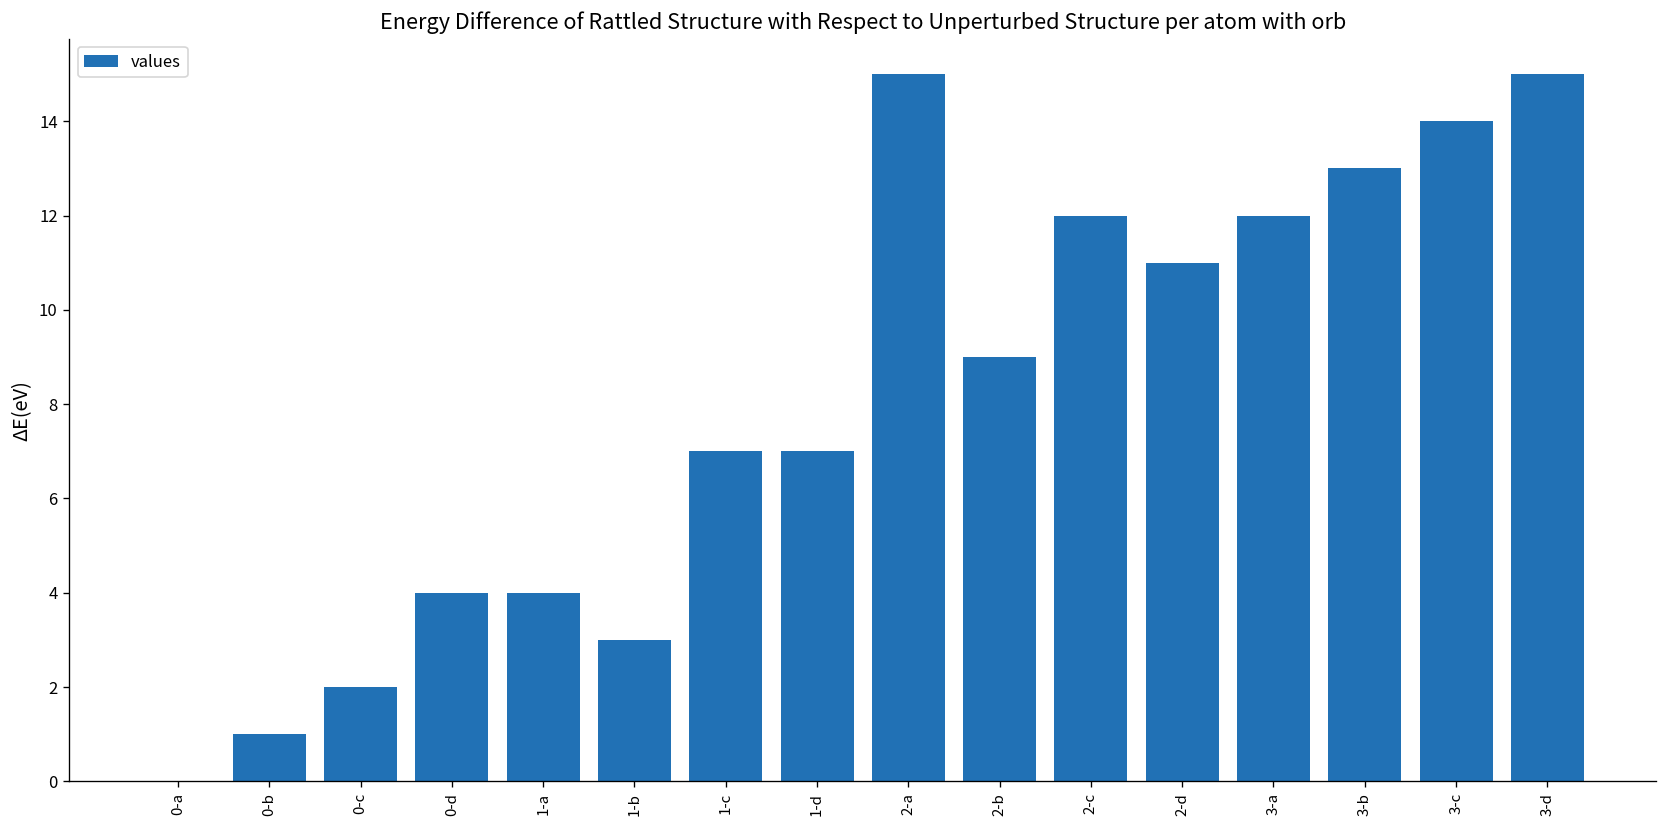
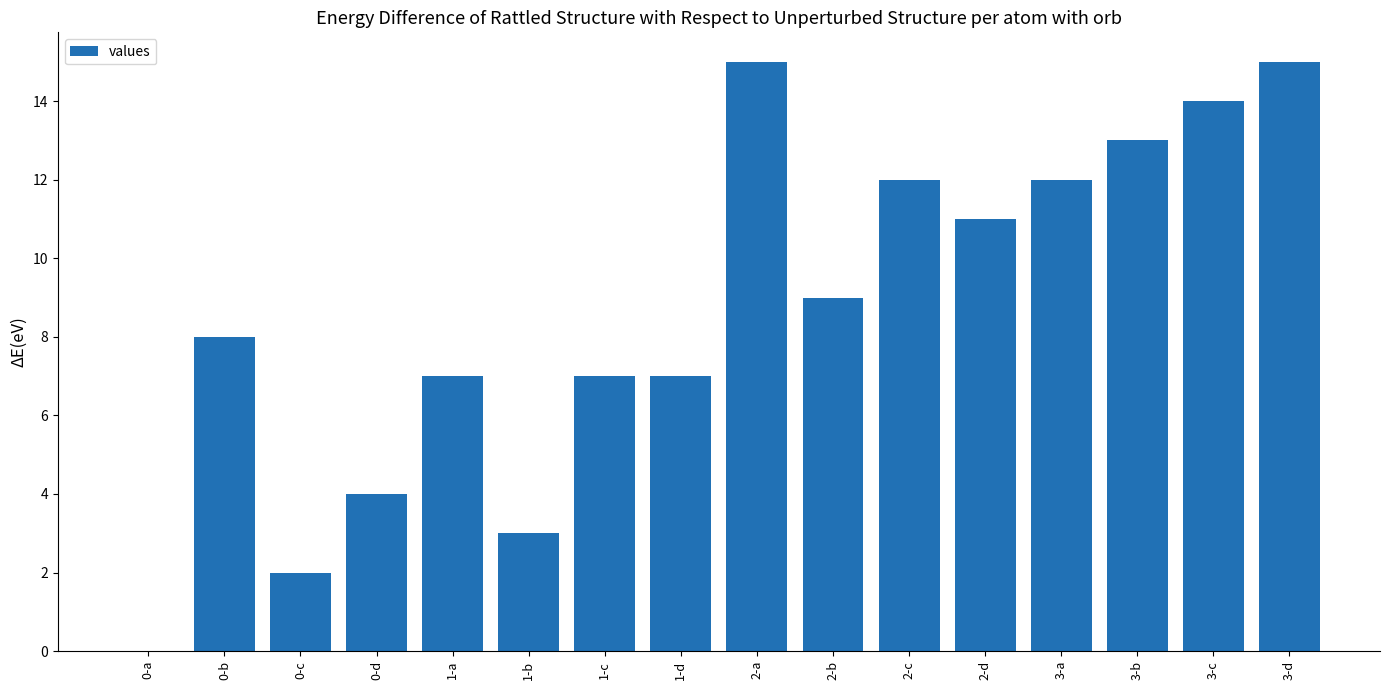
  {
    "0-a": 0,
-   "0-b": 1,
+   "0-b": 8,
    "0-c": 2,
    "0-d": 4,
-   "1-a": 4,
+   "1-a": 7,
    "1-b": 3,
    "1-c": 7,
    "1-d": 7,
    "2-a": 15,
    "2-b": 9,
    "2-c": 12,
    "2-d": 11,
    "3-a": 12,
    "3-b": 13,
    "3-c": 14,
    "3-d": 15
  }
